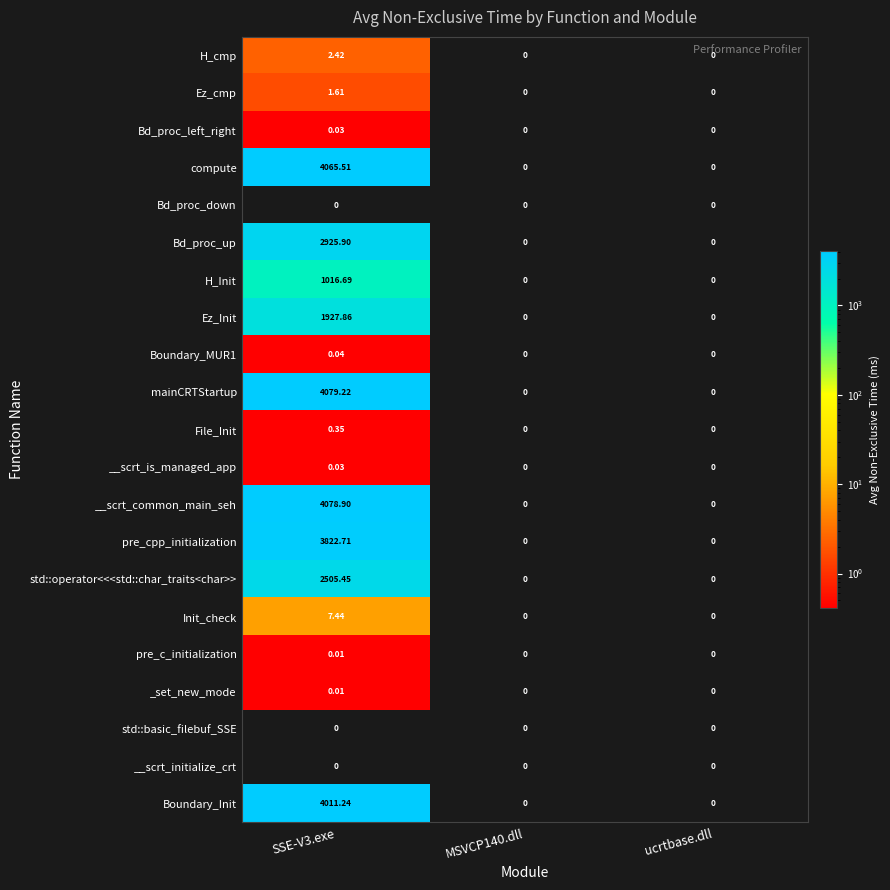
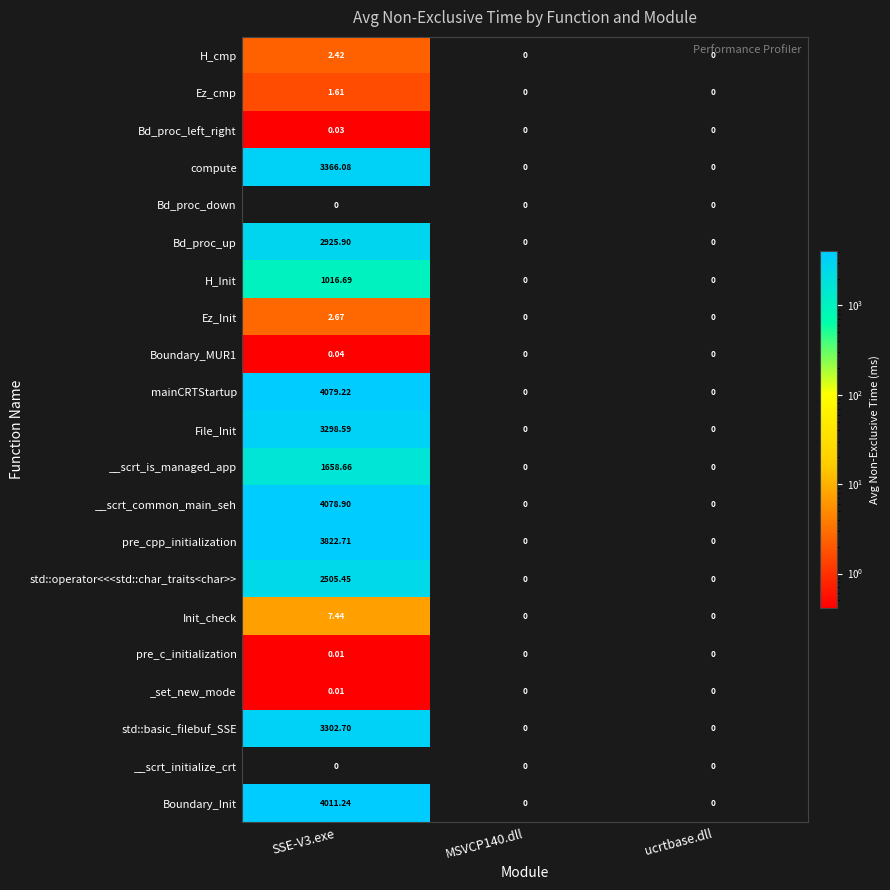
  {
    "H_cmp": {
      "SSE-V3.exe": 2.42,
      "MSVCP140.dll": 0
    },
    "Ez_cmp": {
      "SSE-V3.exe": 1.61,
      "MSVCP140.dll": 0,
      "ucrtbase.dll": 0
    },
    "Bd_proc_left_right": {
      "SSE-V3.exe": 0.03,
      "MSVCP140.dll": 0,
      "ucrtbase.dll": 0
    },
    "compute": {
-     "SSE-V3.exe": 4065.51,
+     "SSE-V3.exe": 3366.08,
      "MSVCP140.dll": 0,
      "ucrtbase.dll": 0
    },
    "Bd_proc_down": {
      "SSE-V3.exe": 0,
      "MSVCP140.dll": 0,
      "ucrtbase.dll": 0
    },
    "Bd_proc_up": {
      "SSE-V3.exe": 2925.90,
      "MSVCP140.dll": 0,
      "ucrtbase.dll": 0
    },
    "H_Init": {
      "SSE-V3.exe": 1016.69,
      "MSVCP140.dll": 0,
      "ucrtbase.dll": 0
    },
    "Ez_Init": {
-     "SSE-V3.exe": 1927.86,
+     "SSE-V3.exe": 2.67,
      "MSVCP140.dll": 0,
      "ucrtbase.dll": 0
    },
    "Boundary_MUR1": {
      "SSE-V3.exe": 0.04,
      "MSVCP140.dll": 0,
      "ucrtbase.dll": 0
    },
    "mainCRTStartup": {
      "SSE-V3.exe": 4079.22,
      "MSVCP140.dll": 0,
      "ucrtbase.dll": 0
    },
    "File_Init": {
-     "SSE-V3.exe": 0.35,
+     "SSE-V3.exe": 3298.59,
      "MSVCP140.dll": 0,
      "ucrtbase.dll": 0
    },
    "__scrt_is_managed_app": {
-     "SSE-V3.exe": 0.03,
+     "SSE-V3.exe": 1658.66,
      "MSVCP140.dll": 0,
      "ucrtbase.dll": 0
    },
    "__scrt_common_main_seh": {
      "SSE-V3.exe": 4078.90,
      "MSVCP140.dll": 0,
      "ucrtbase.dll": 0
    },
    "pre_cpp_initialization": {
      "SSE-V3.exe": 3822.71,
      "MSVCP140.dll": 0,
      "ucrtbase.dll": 0
    },
    "std::operator<<<std::char_traits<char>>": {
      "SSE-V3.exe": 2505.45,
      "MSVCP140.dll": 0,
      "ucrtbase.dll": 0
    },
    "Init_check": {
      "SSE-V3.exe": 7.44,
      "MSVCP140.dll": 0,
      "ucrtbase.dll": 0
    },
    "pre_c_initialization": {
      "SSE-V3.exe": 0.01,
      "MSVCP140.dll": 0,
      "ucrtbase.dll": 0
    },
    "_set_new_mode": {
      "SSE-V3.exe": 0.01,
      "MSVCP140.dll": 0,
      "ucrtbase.dll": 0
    },
    "std::basic_filebuf_SSE": {
-     "SSE-V3.exe": 0,
+     "SSE-V3.exe": 3302.70,
      "MSVCP140.dll": 0,
      "ucrtbase.dll": 0
    },
    "__scrt_initialize_crt": {
      "SSE-V3.exe": 0,
      "MSVCP140.dll": 0,
      "ucrtbase.dll": 0
    },
    "Boundary_Init": {
      "SSE-V3.exe": 4011.24,
      "MSVCP140.dll": 0,
      "ucrtbase.dll": 0
    }
  }
